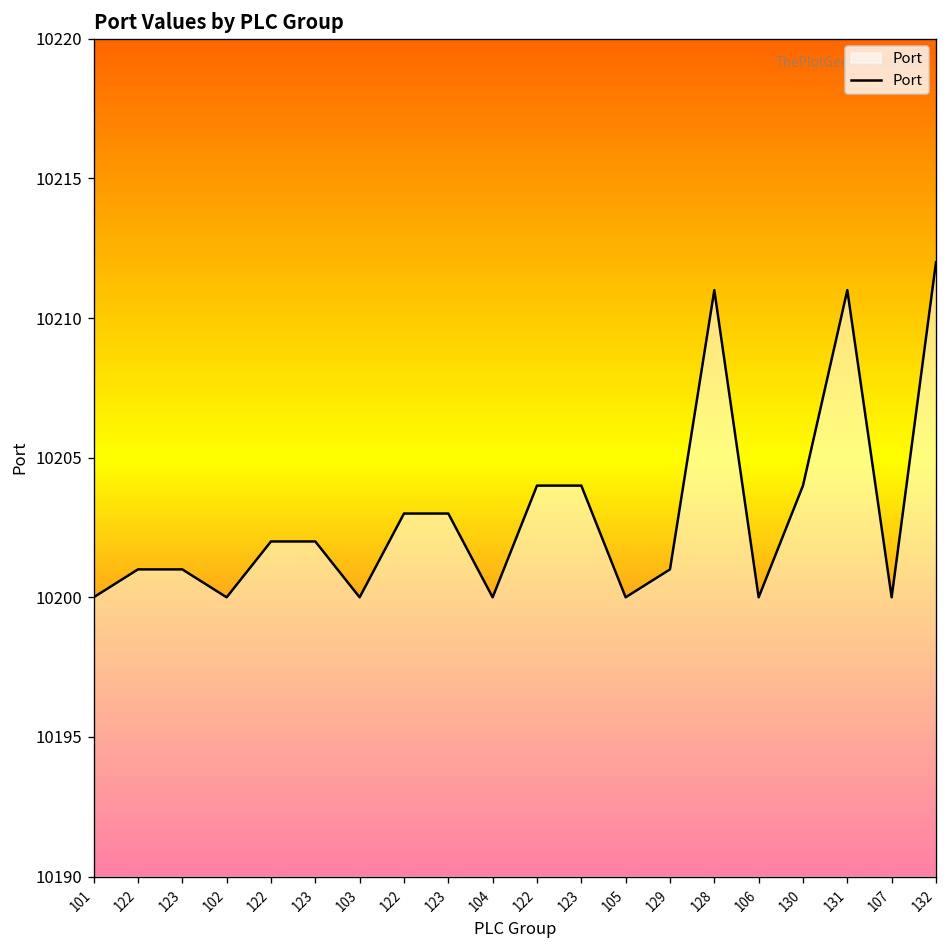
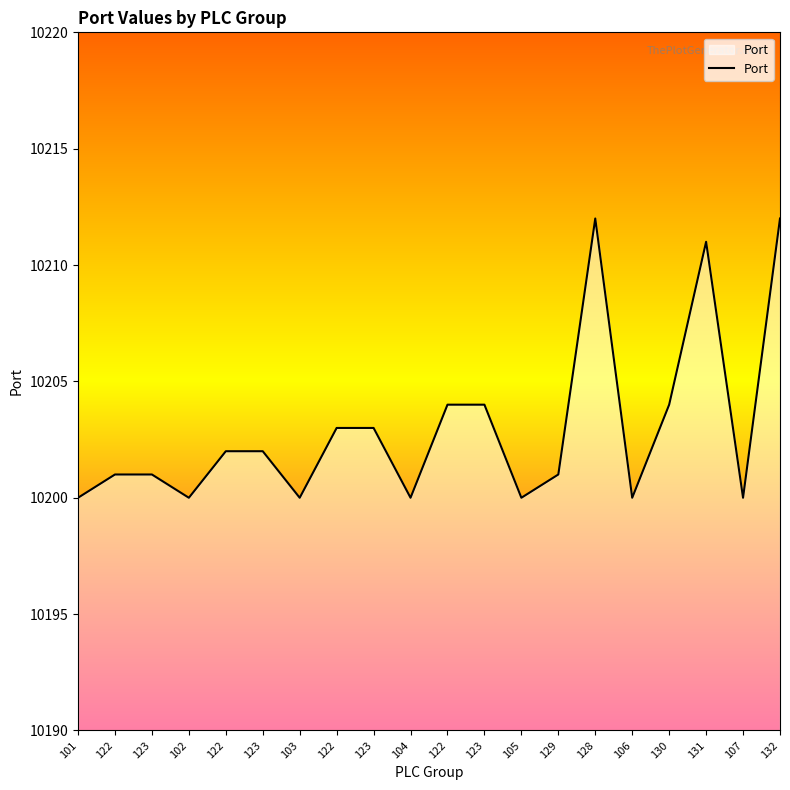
  {
    "101": 10200,
    "102": 10200,
    "103": 10200,
    "104": 10200,
    "105": 10200,
    "129": 10201,
-   "128": 10211,
+   "128": 10212,
    "106": 10200,
    "130": 10204,
    "131": 10211,
    "107": 10200,
    "132": 10212
  }
